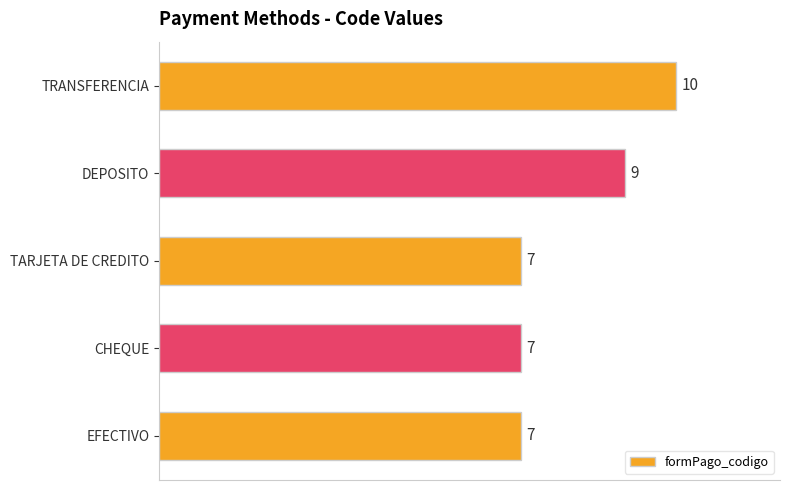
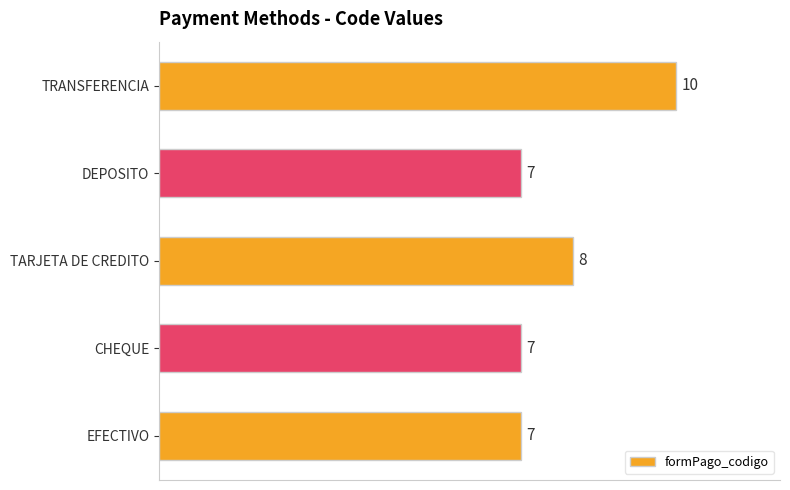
  {
    "TRANSFERENCIA": 10,
-   "DEPOSITO": 9,
-   "TARJETA DE CREDITO": 7,
+   "DEPOSITO": 7,
+   "TARJETA DE CREDITO": 8,
    "CHEQUE": 7,
    "EFECTIVO": 7
  }
